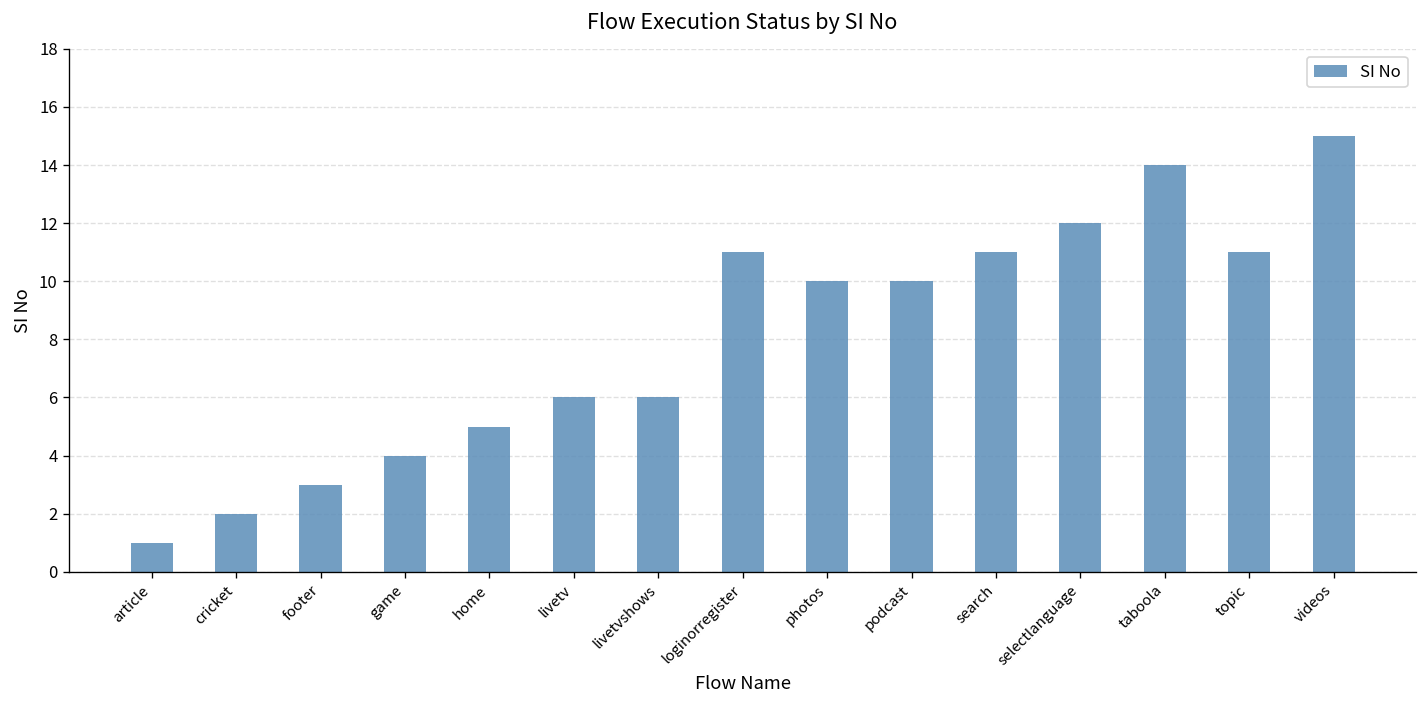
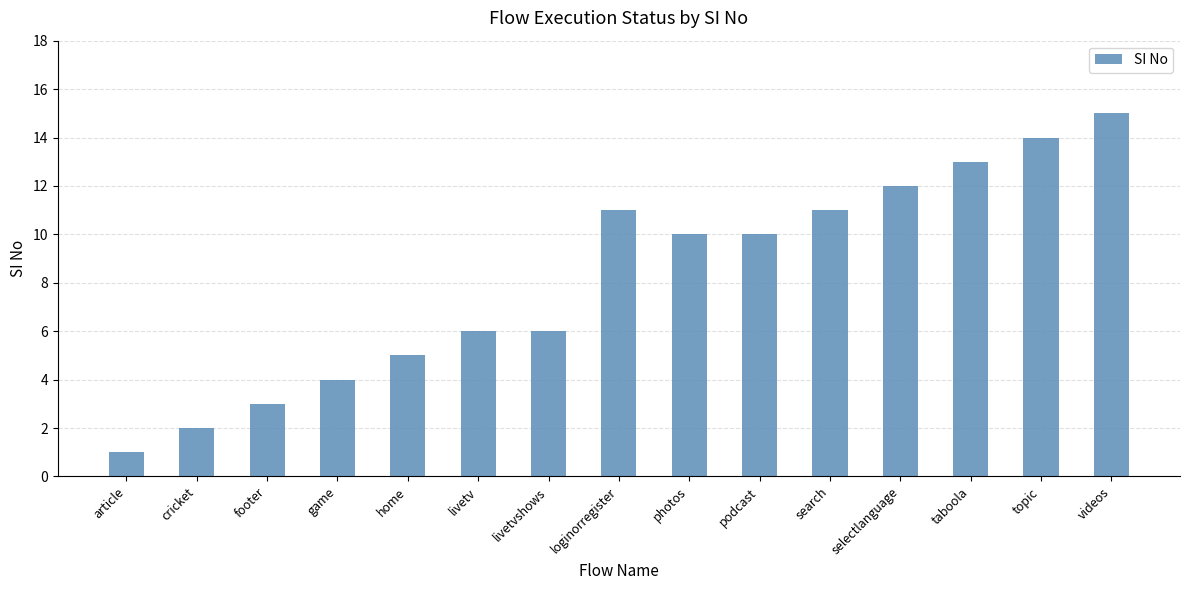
  {
    "article": 1,
    "cricket": 2,
    "footer": 3,
    "game": 4,
    "home": 5,
    "livetv": 6,
    "livetvshows": 6,
    "loginorregister": 11,
    "photos": 10,
    "podcast": 10,
    "search": 11,
    "selectlanguage": 12,
-   "taboola": 14,
-   "topic": 11,
+   "taboola": 13,
+   "topic": 14,
    "videos": 15
  }
